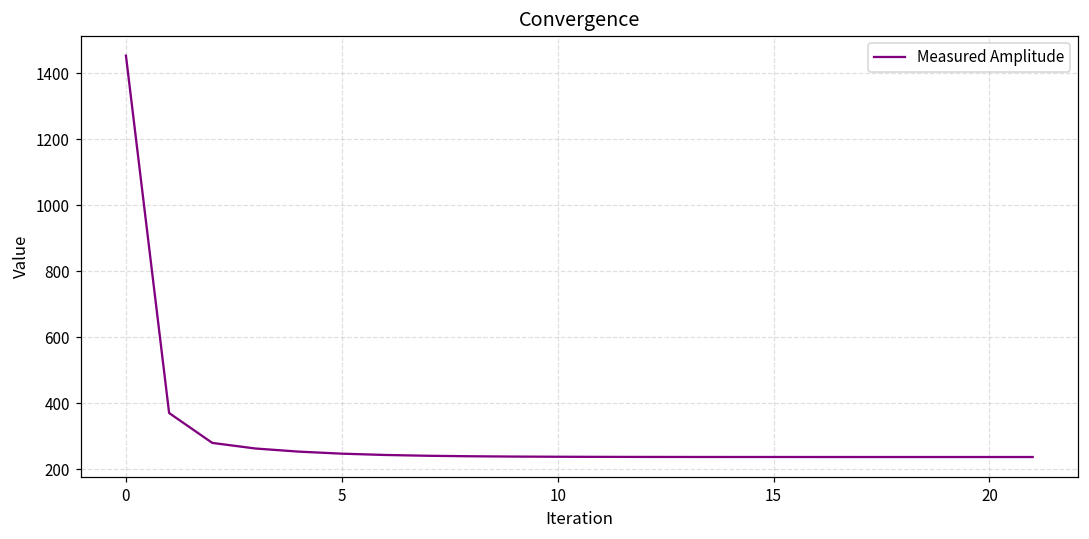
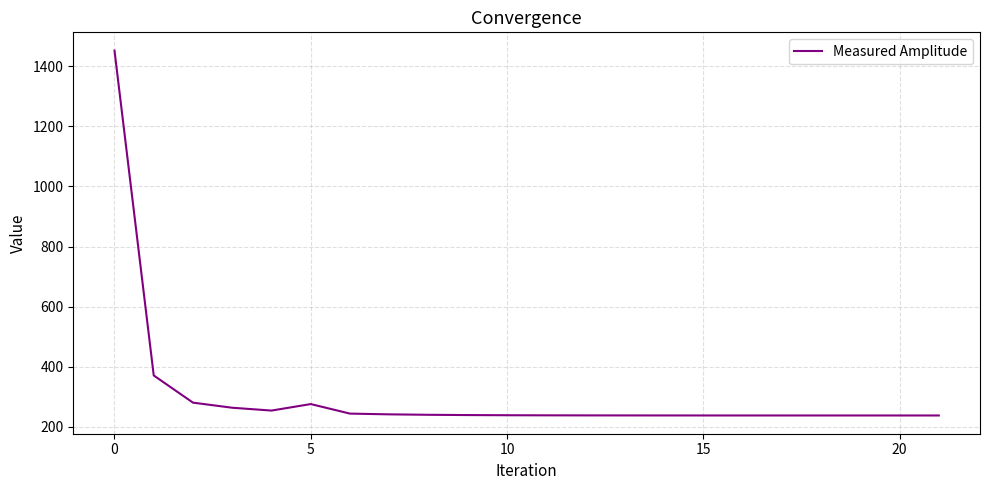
  {
    "0": 1450,
-   "5": 250,
+   "5": 280,
    "10": 240,
    "15": 240,
    "20": 240
  }
